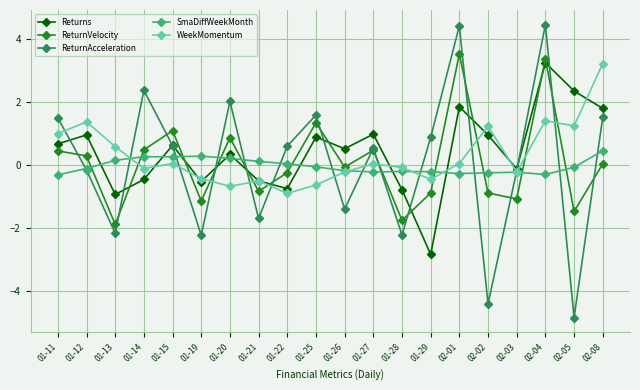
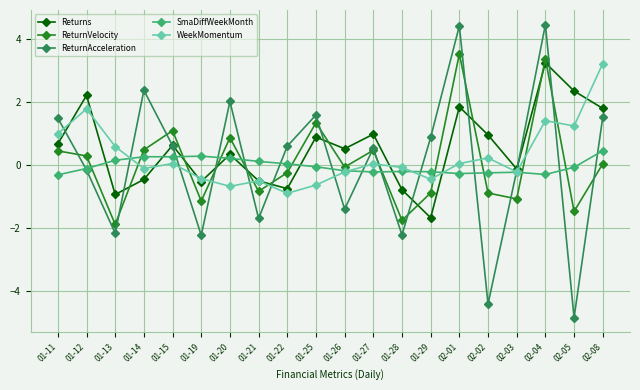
  {
    "Returns": {
      "01-11": 0.7,
-     "01-12": 0.9,
+     "01-12": 2.2,
      "01-13": -0.9,
      "01-14": -0.5,
      "01-19": -0.5,
      "01-20": 0.3,
      "01-22": -0.8,
      "01-25": 0.9,
      "01-26": 0.5,
      "01-27": 1.0,
      "01-28": -0.8,
-     "01-29": -2.8,
+     "01-29": -1.7,
      "02-01": 1.8,
      "02-02": 0.9,
      "02-04": 3.2,
      "02-05": 2.3,
      "02-08": 1.8
    },
    "WeekMomentum": {
      "01-11": 1.0,
-     "01-12": 1.4,
+     "01-12": 1.8,
      "01-13": 0.6,
      "01-14": -0.1,
      "01-15": 0.0,
      "01-19": -0.4,
      "01-20": -0.7,
      "01-22": -0.9,
      "01-25": -0.6,
      "01-27": 0.0,
      "01-28": -0.1,
      "01-29": -0.5,
      "02-01": 0.0,
-     "02-02": 1.2,
+     "02-02": 0.2,
      "02-04": 1.4,
      "02-05": 1.2,
      "02-08": 3.2
    }
  }
